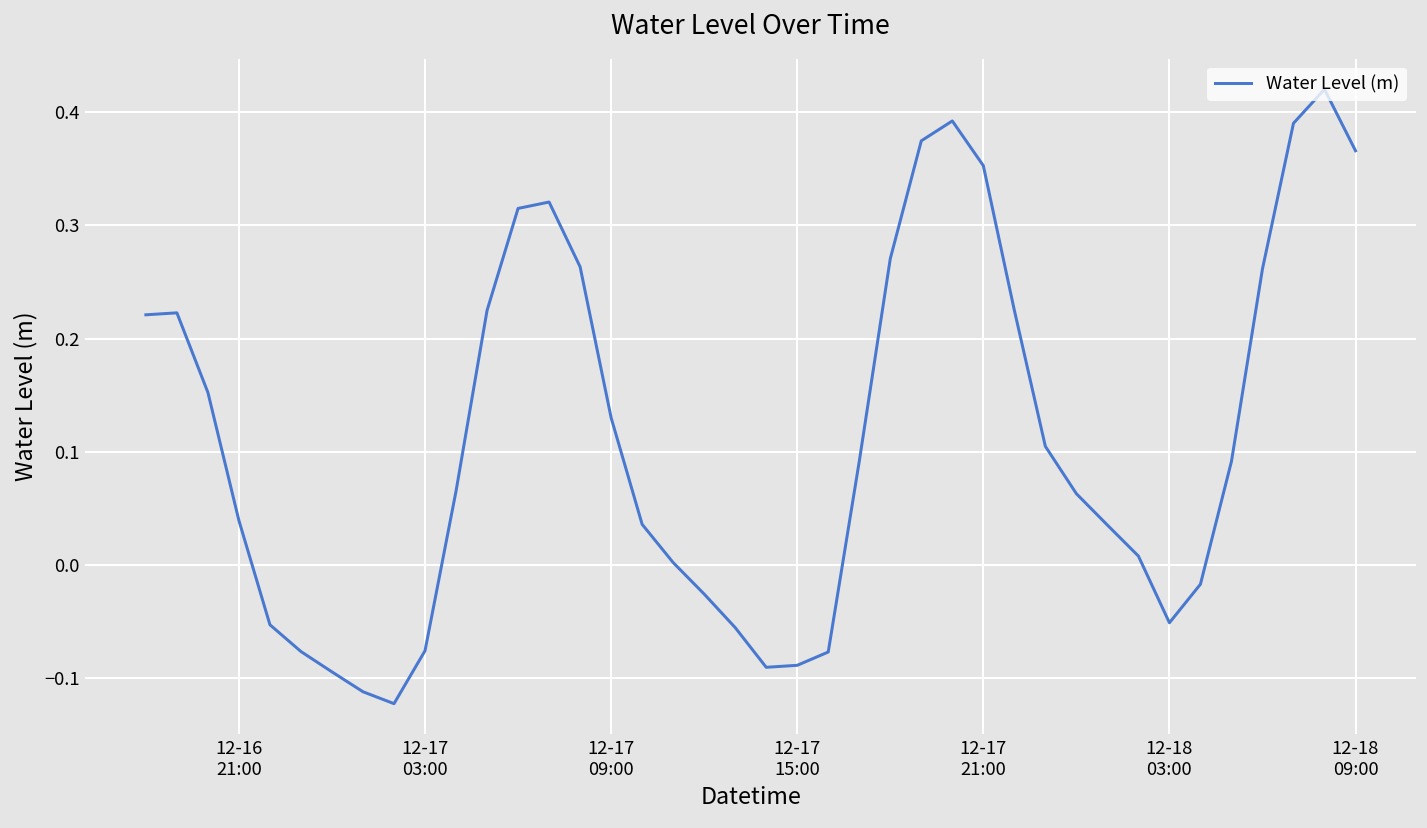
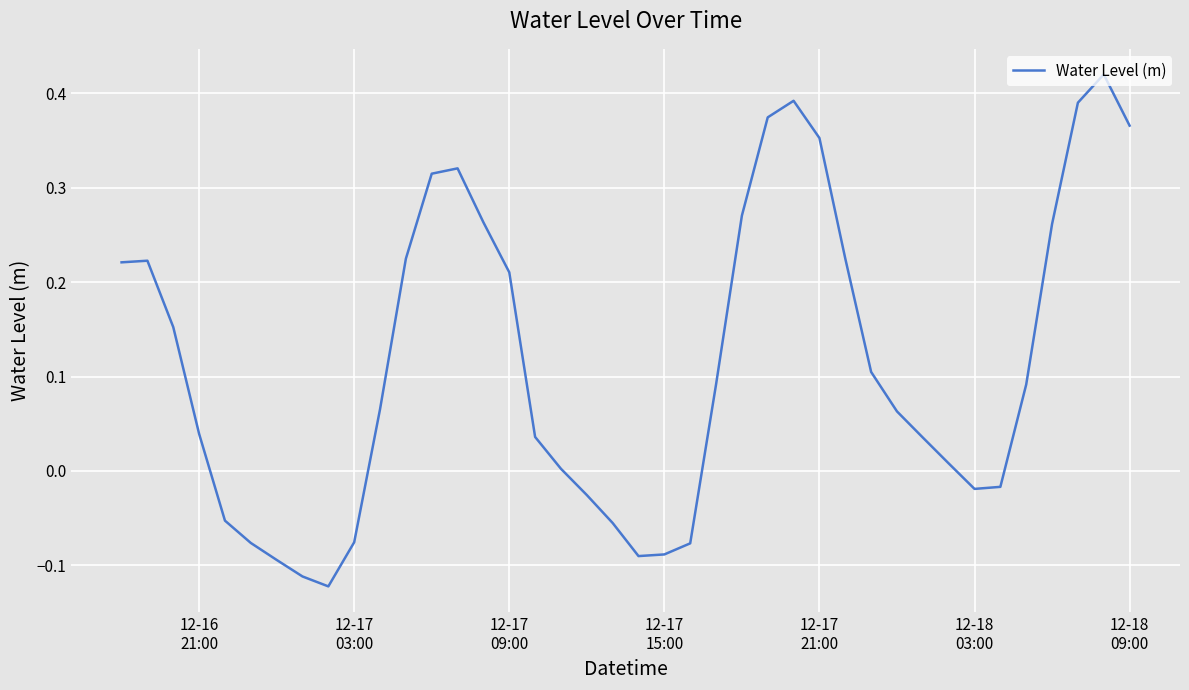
  {
    "12-16 21:00": 0.04,
    "12-17 03:00": -0.08,
-   "12-17 09:00": 0.13,
+   "12-17 09:00": 0.21,
    "12-17 15:00": -0.09,
    "12-17 21:00": 0.35,
-   "12-18 03:00": -0.05,
+   "12-18 03:00": -0.02,
    "12-18 09:00": 0.37
  }
